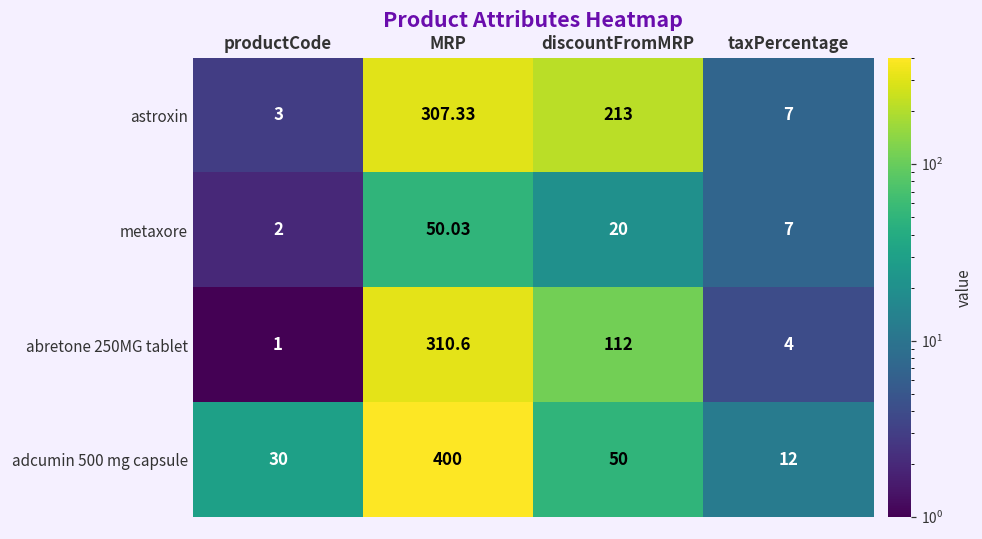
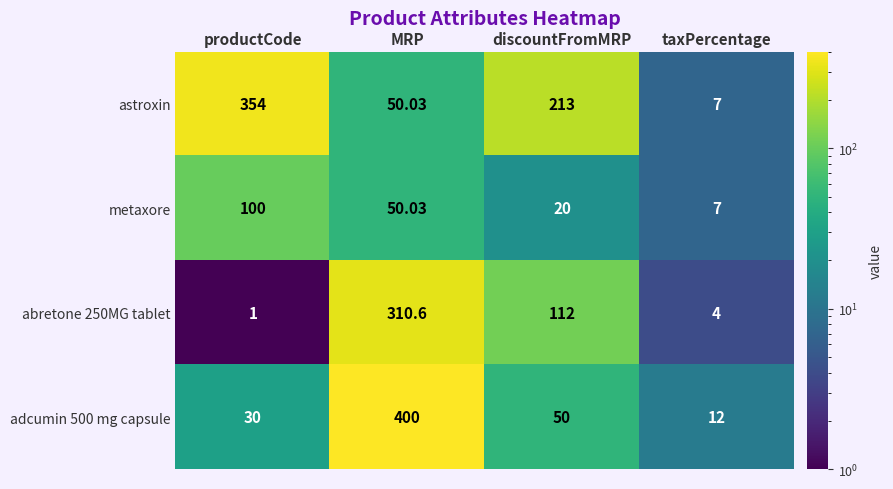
  {
    "astroxin": {
-     "productCode": 3,
-     "MRP": 307.33,
+     "productCode": 354,
+     "MRP": 50.03,
      "discountFromMRP": 213,
      "taxPercentage": 7
    },
    "metaxore": {
-     "productCode": 2,
+     "productCode": 100,
      "MRP": 50.03,
      "discountFromMRP": 20,
      "taxPercentage": 7
    },
    "abretone 250MG tablet": {
      "productCode": 1,
      "MRP": 310.6,
      "discountFromMRP": 112,
      "taxPercentage": 4
    },
    "adcumin 500 mg capsule": {
      "productCode": 30,
      "MRP": 400,
      "discountFromMRP": 50,
      "taxPercentage": 12
    }
  }
